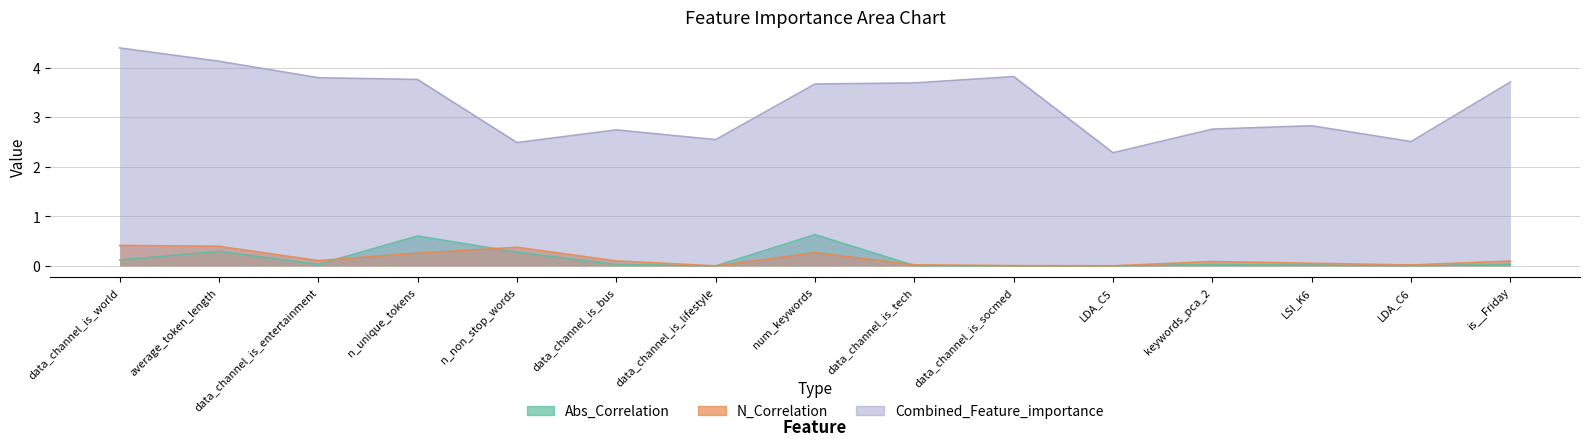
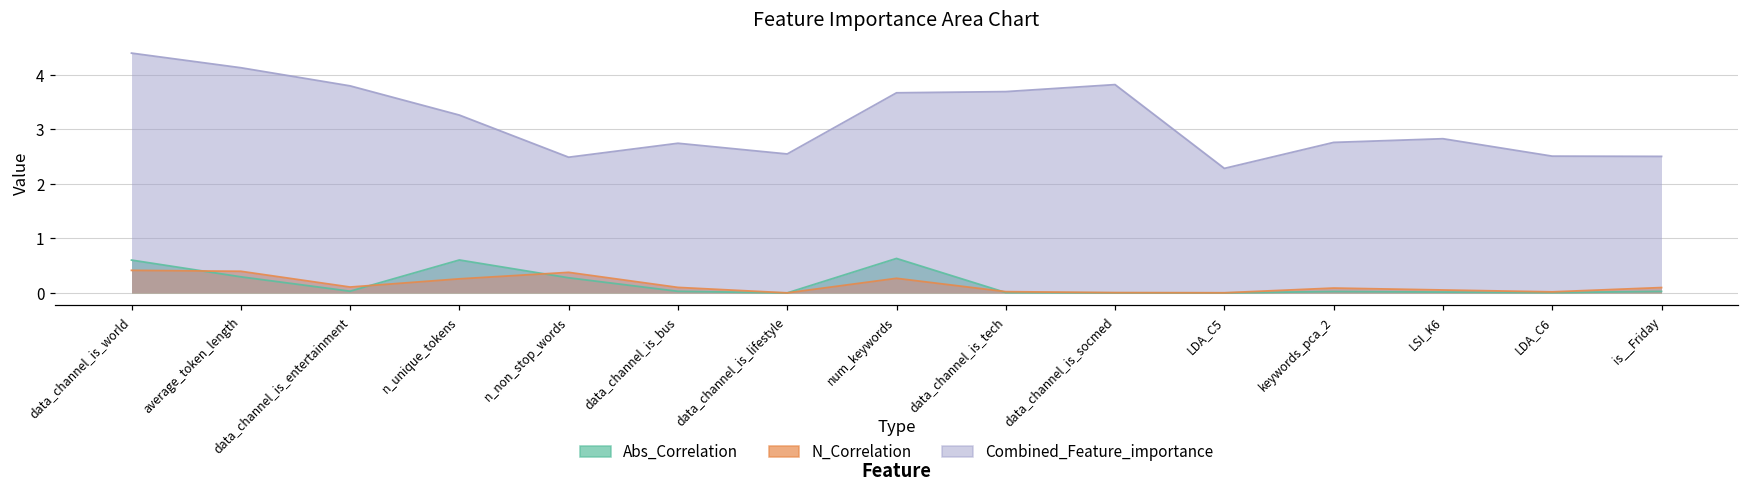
  {
    "Abs_Correlation": {
-     "data_channel_is_world": 0.1,
+     "data_channel_is_world": 0.6,
      "average_token_length": 0.3,
      "data_channel_is_entertainment": 0.0,
      "n_unique_tokens": 0.6,
      "n_non_stop_words": 0.3,
      "data_channel_is_bus": 0.0,
      "num_keywords": 0.6,
      "keywords_pca_2": 0.0,
      "is__Friday": 0.0
    },
    "N_Correlation": {
      "data_channel_is_world": 0.4,
      "average_token_length": 0.4,
      "data_channel_is_entertainment": 0.1,
      "n_unique_tokens": 0.3,
      "n_non_stop_words": 0.4,
      "data_channel_is_bus": 0.1,
      "num_keywords": 0.3,
      "keywords_pca_2": 0.1,
      "is__Friday": 0.1
    },
    "Combined_Feature_importance": {
      "data_channel_is_world": 4.4,
      "average_token_length": 4.1,
      "data_channel_is_entertainment": 3.8,
-     "n_unique_tokens": 3.8,
+     "n_unique_tokens": 3.3,
      "n_non_stop_words": 2.5,
      "data_channel_is_bus": 2.7,
      "data_channel_is_lifestyle": 2.5,
      "num_keywords": 3.7,
      "data_channel_is_tech": 3.7,
      "data_channel_is_socmed": 3.8,
      "LDA_C5": 2.3,
      "keywords_pca_2": 2.8,
      "LSI_K6": 2.8,
      "LDA_C6": 2.5,
-     "is__Friday": 3.7
+     "is__Friday": 2.5
    }
  }
